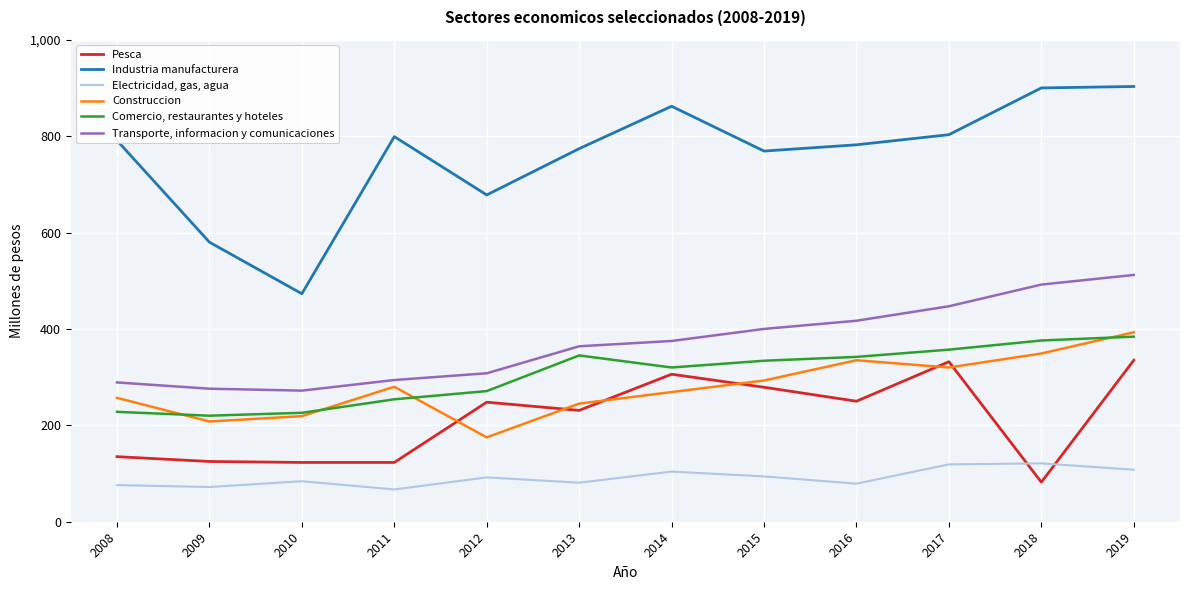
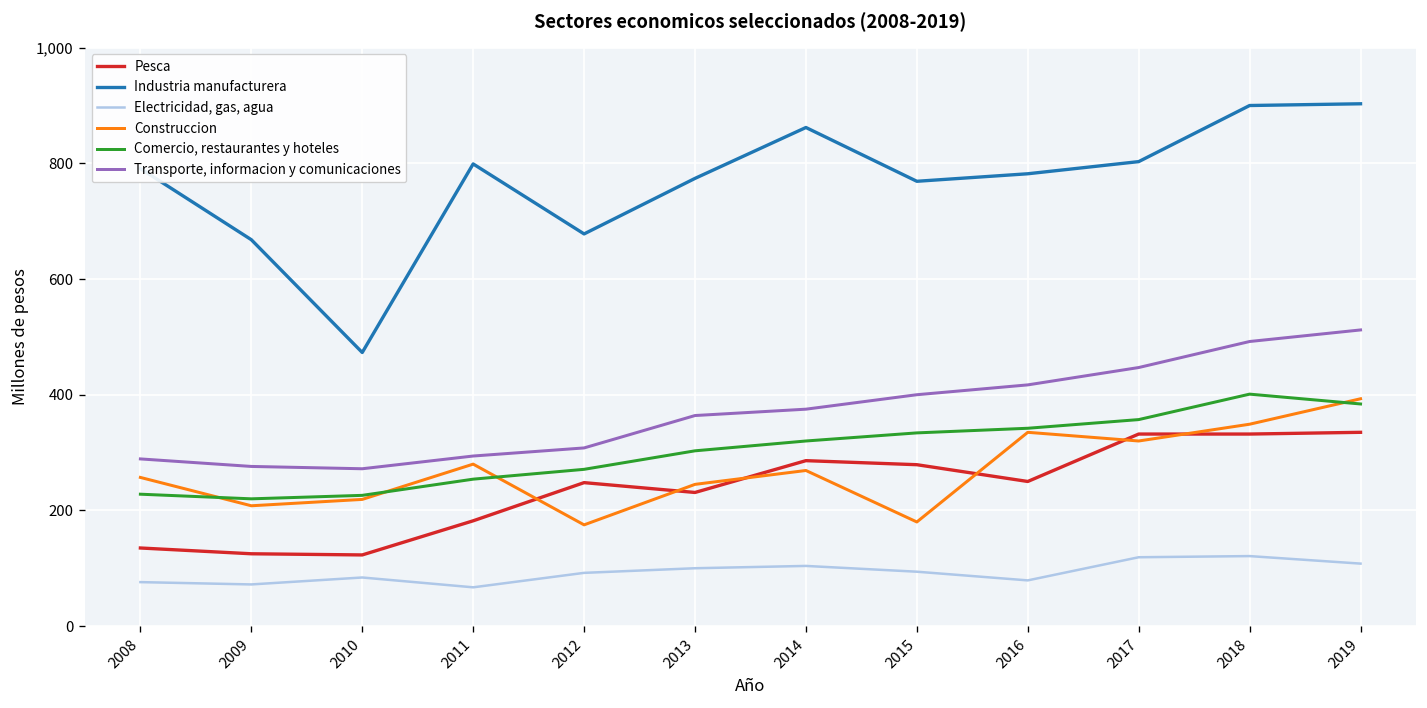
  {
    "Pesca": {
      "2008": 140,
      "2009": 130,
      "2010": 120,
-     "2011": 120,
+     "2011": 180,
      "2012": 250,
      "2013": 230,
-     "2014": 310,
+     "2014": 290,
      "2015": 280,
      "2016": 250,
      "2017": 330,
-     "2018": 80,
+     "2018": 330,
      "2019": 340
    },
    "Industria manufacturera": {
-     "2009": 580,
+     "2009": 670,
      "2010": 470,
      "2011": 800,
      "2012": 680,
      "2013": 770,
      "2014": 860,
      "2015": 770,
      "2016": 780,
      "2017": 800,
      "2018": 900,
      "2019": 900
    },
    "Electricidad, gas, agua": {
      "2008": 80,
      "2009": 70,
      "2010": 80,
      "2011": 70,
      "2012": 90,
-     "2013": 80,
+     "2013": 100,
      "2014": 100,
      "2015": 90,
      "2016": 80,
      "2017": 120,
      "2018": 120,
      "2019": 110
    },
    "Construccion": {
      "2008": 260,
      "2009": 210,
      "2010": 220,
      "2011": 280,
      "2012": 180,
      "2013": 250,
      "2014": 270,
-     "2015": 290,
+     "2015": 180,
      "2016": 340,
      "2017": 320,
      "2018": 350,
      "2019": 390
    },
    "Comercio, restaurantes y hoteles": {
      "2008": 230,
      "2009": 220,
      "2010": 230,
      "2011": 250,
      "2012": 270,
-     "2013": 350,
+     "2013": 300,
      "2014": 320,
      "2015": 330,
      "2016": 340,
      "2017": 360,
-     "2018": 380,
+     "2018": 400,
      "2019": 380
    },
    "Transporte, informacion y comunicaciones": {
      "2008": 290,
      "2009": 280,
      "2010": 270,
      "2011": 290,
      "2012": 310,
      "2013": 360,
      "2014": 380,
      "2015": 400,
      "2016": 420,
      "2017": 450,
      "2018": 490,
      "2019": 510
    }
  }
